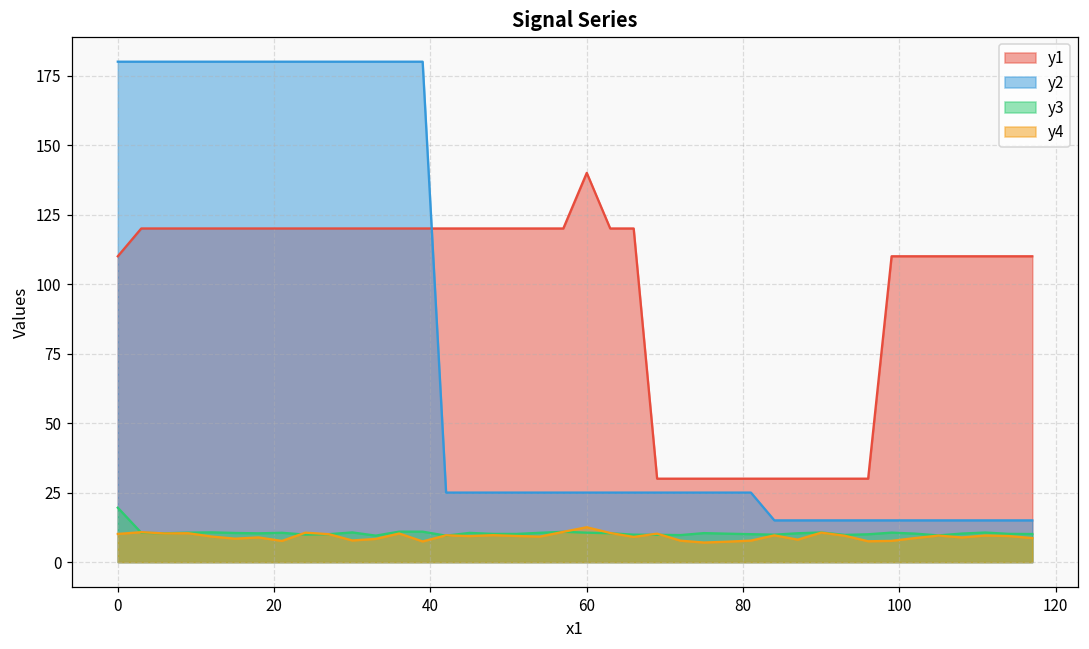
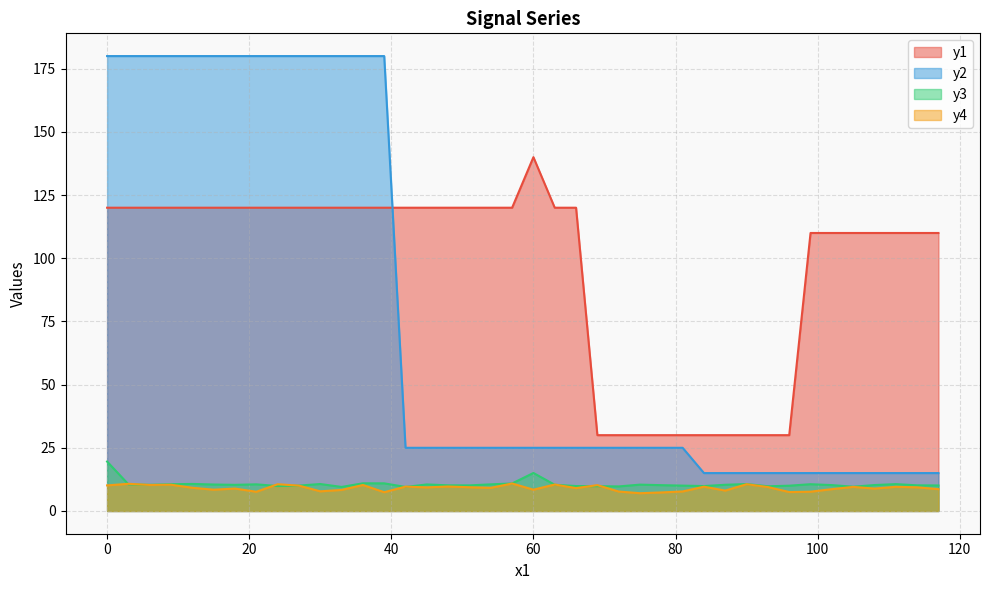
  {
    "y1": {
-     "0": 110,
+     "0": 120,
      "60": 140
    },
    "y2": {
      "0": 180,
      "60": 25
    },
    "y3": {
      "0": 20,
-     "60": 11
+     "60": 15
    },
    "y4": {
      "0": 10,
-     "60": 13
+     "60": 8
    }
  }
